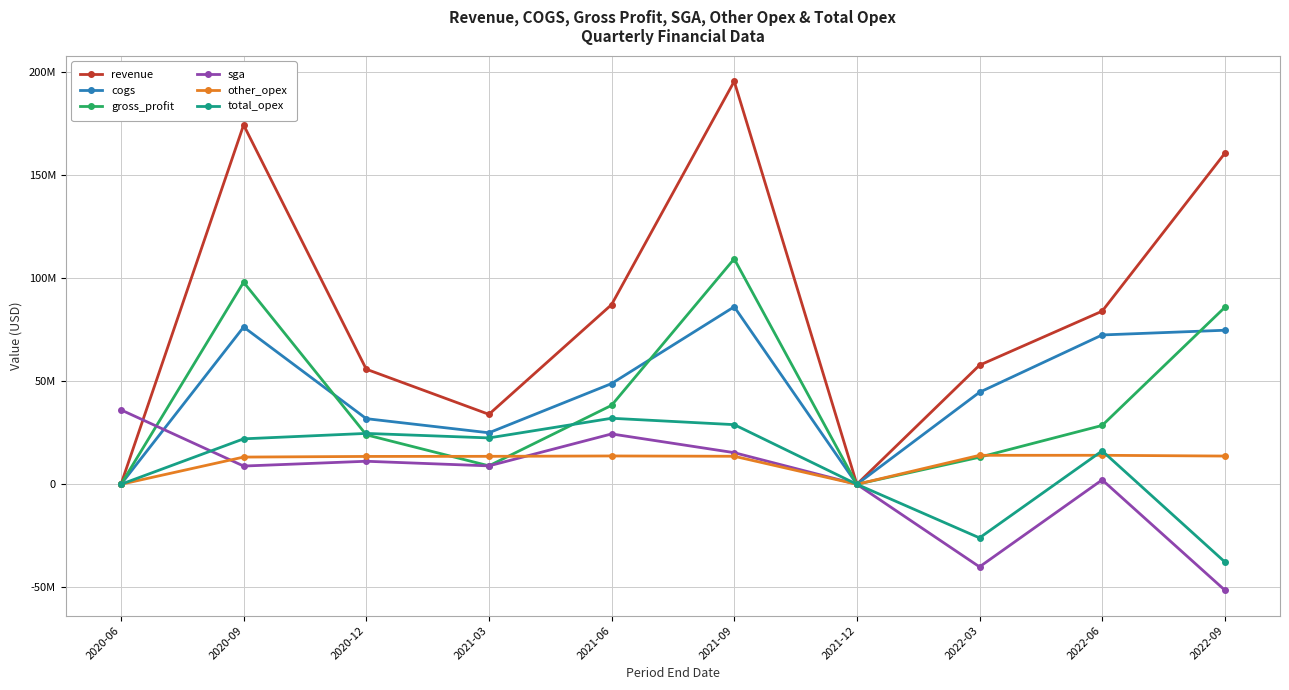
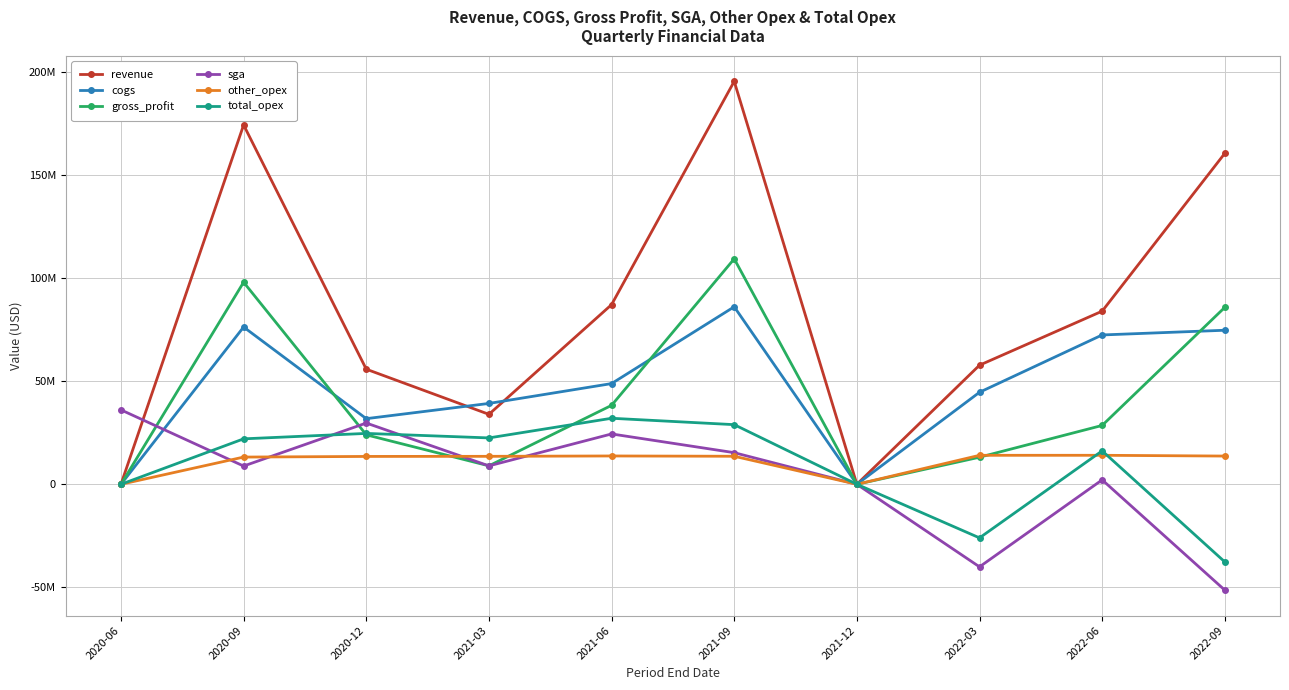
  {
    "revenue": {
      "2020-09": 174000000,
      "2020-12": 56000000,
      "2021-03": 34000000,
      "2021-06": 87000000,
      "2021-09": 195000000,
      "2022-03": 58000000,
      "2022-06": 84000000,
      "2022-09": 161000000
    },
    "cogs": {
      "2020-09": 76000000,
      "2020-12": 32000000,
-     "2021-03": 25000000,
+     "2021-03": 39000000,
      "2021-06": 49000000,
      "2021-09": 86000000,
      "2022-03": 45000000,
      "2022-06": 72000000,
      "2022-09": 75000000
    },
    "sga": {
      "2020-06": 36000000,
      "2020-09": 9000000,
-     "2020-12": 11000000,
+     "2020-12": 30000000,
      "2021-06": 24000000,
      "2021-09": 15000000,
      "2022-03": -40000000,
      "2022-06": 2000000,
      "2022-09": -51000000
    },
    "other_opex": {
      "2020-09": 13000000,
      "2020-12": 14000000,
      "2021-03": 14000000,
      "2021-06": 14000000,
      "2021-09": 14000000,
      "2022-06": 14000000,
      "2022-09": 14000000
    }
  }
